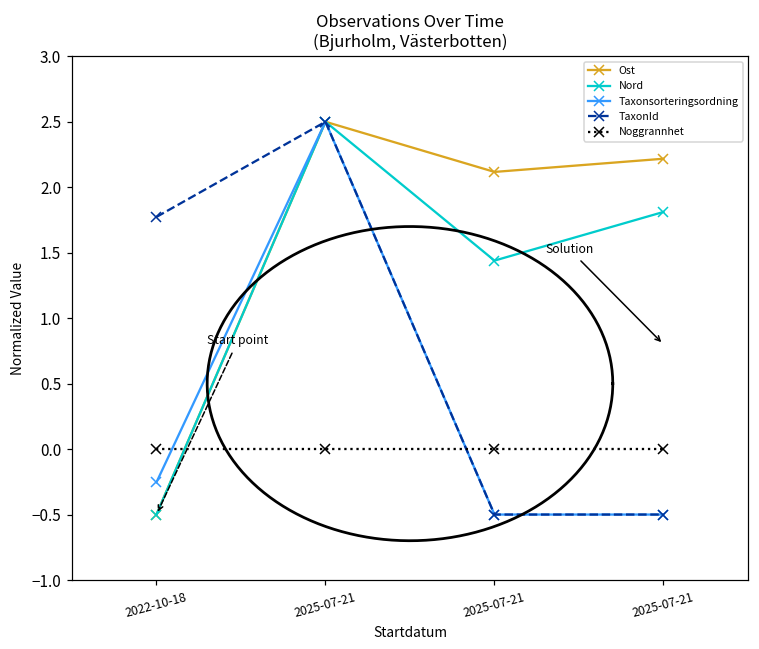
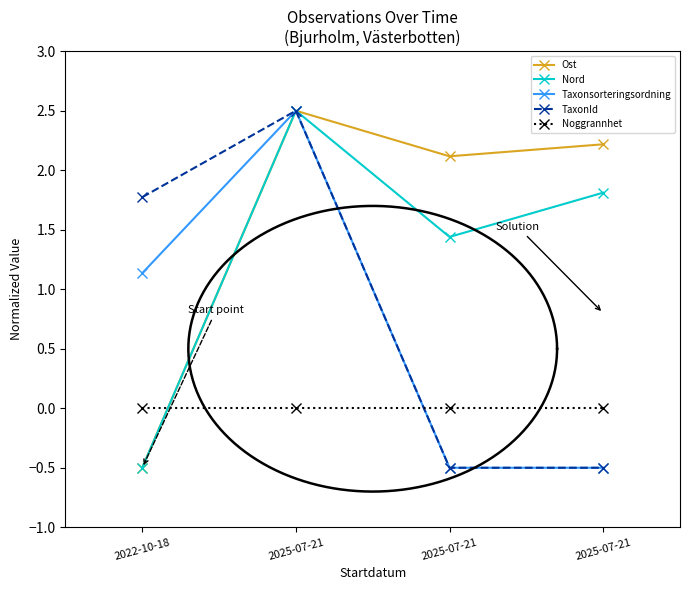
  {
    "Taxonsorteringsordning": {
-     "2022-10-18": -0.25
+     "2022-10-18": 1.13
    },
    "TaxonId": {
      "2022-10-18": 1.77
    }
  }
